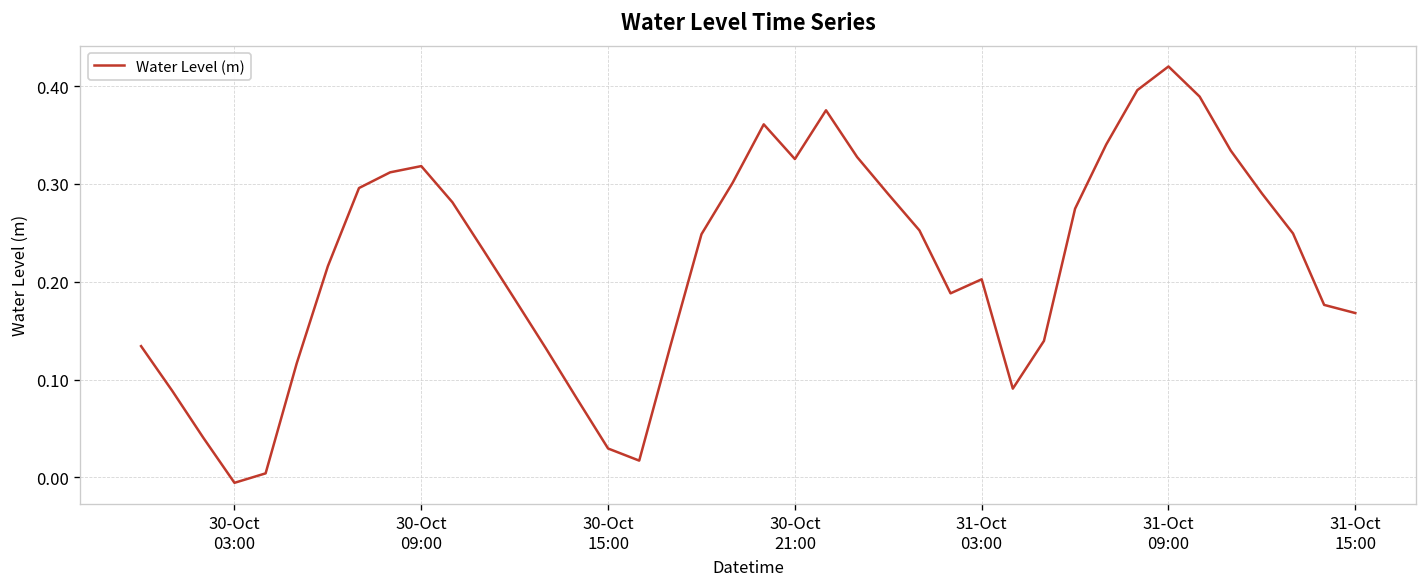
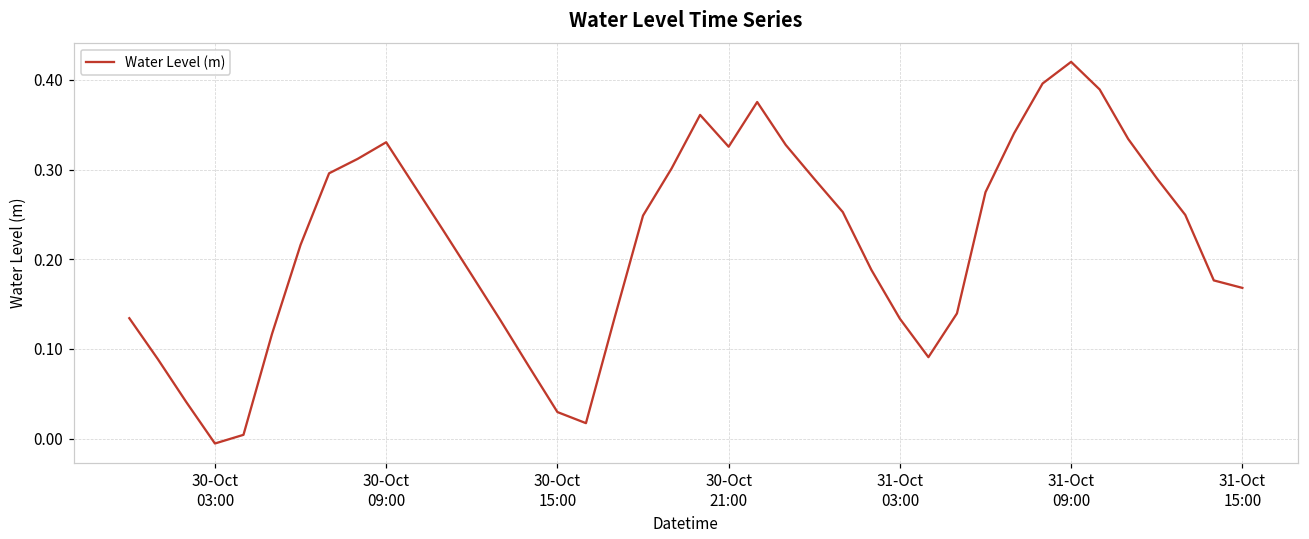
  {
    "30-Oct 03:00": -0.01,
-   "30-Oct 09:00": 0.32,
+   "30-Oct 09:00": 0.33,
    "30-Oct 15:00": 0.03,
    "30-Oct 21:00": 0.33,
-   "31-Oct 03:00": 0.20,
+   "31-Oct 03:00": 0.13,
    "31-Oct 09:00": 0.42,
    "31-Oct 15:00": 0.17
  }
